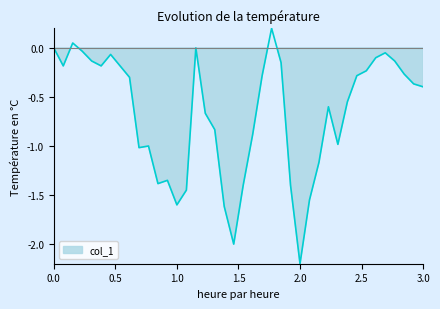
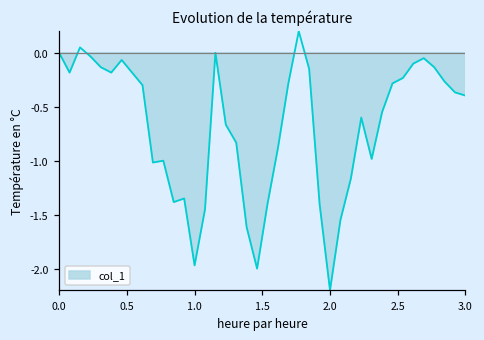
  {
    "0.0": 0.0,
-   "1.0": -1.6,
+   "1.0": -2.0,
    "2.0": -2.2,
    "3.0": -0.4
  }
